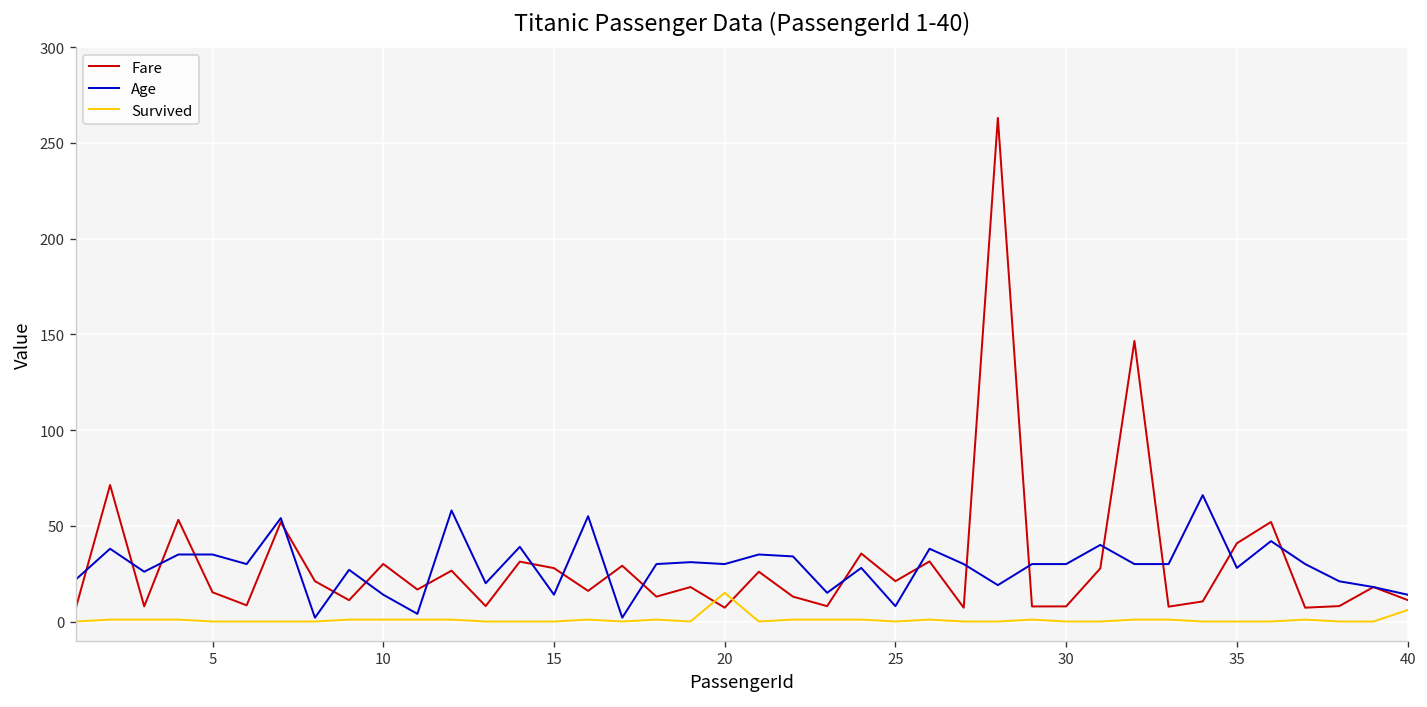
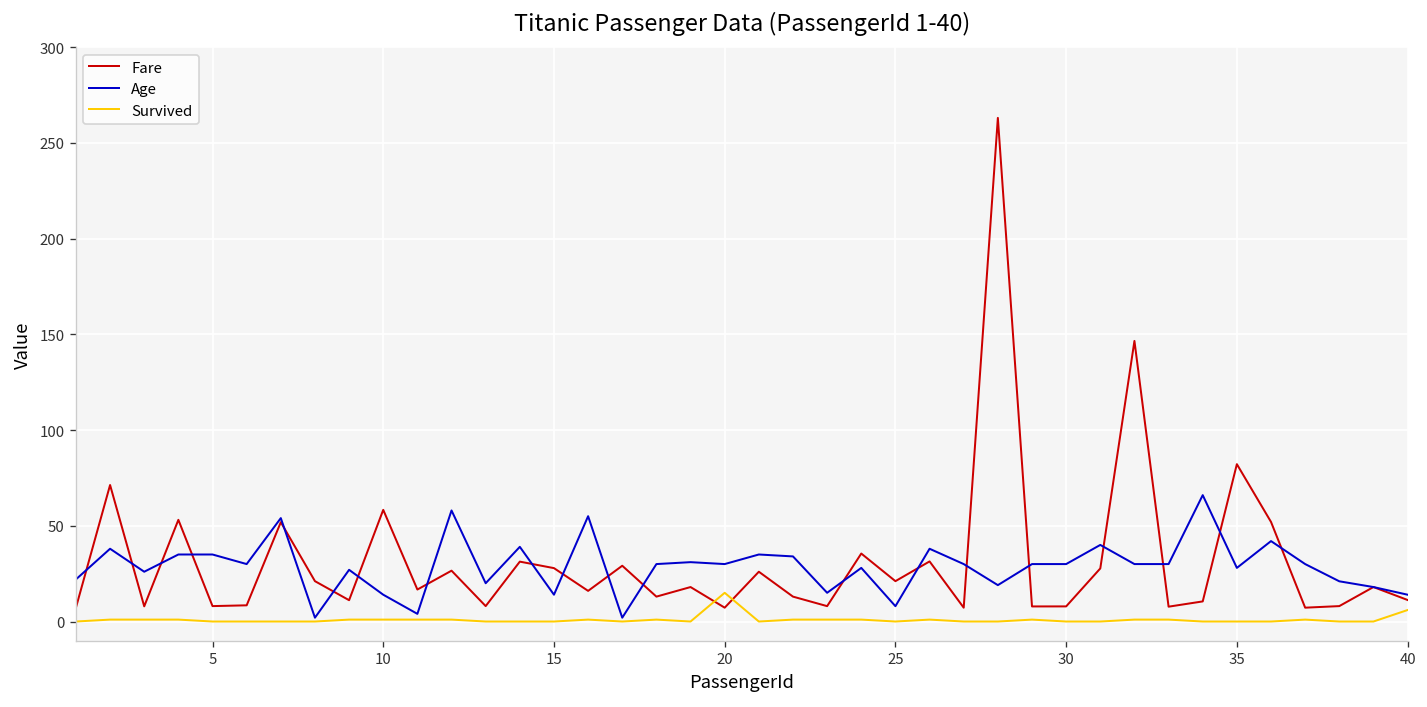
  {
    "Fare": {
-     "5": 15,
-     "10": 30,
+     "5": 8,
+     "10": 58,
      "15": 28,
      "20": 7,
      "25": 21,
      "30": 8,
-     "35": 41,
+     "35": 82,
      "40": 11
    },
    "Age": {
      "5": 35,
      "10": 14,
      "15": 14,
      "20": 30,
      "25": 8,
      "30": 30,
      "35": 28,
      "40": 14
    },
    "Survived": {
      "5": 0,
      "10": 1,
      "15": 0,
      "20": 15,
      "25": 0,
      "30": 0,
      "35": 0,
      "40": 6
    }
  }
